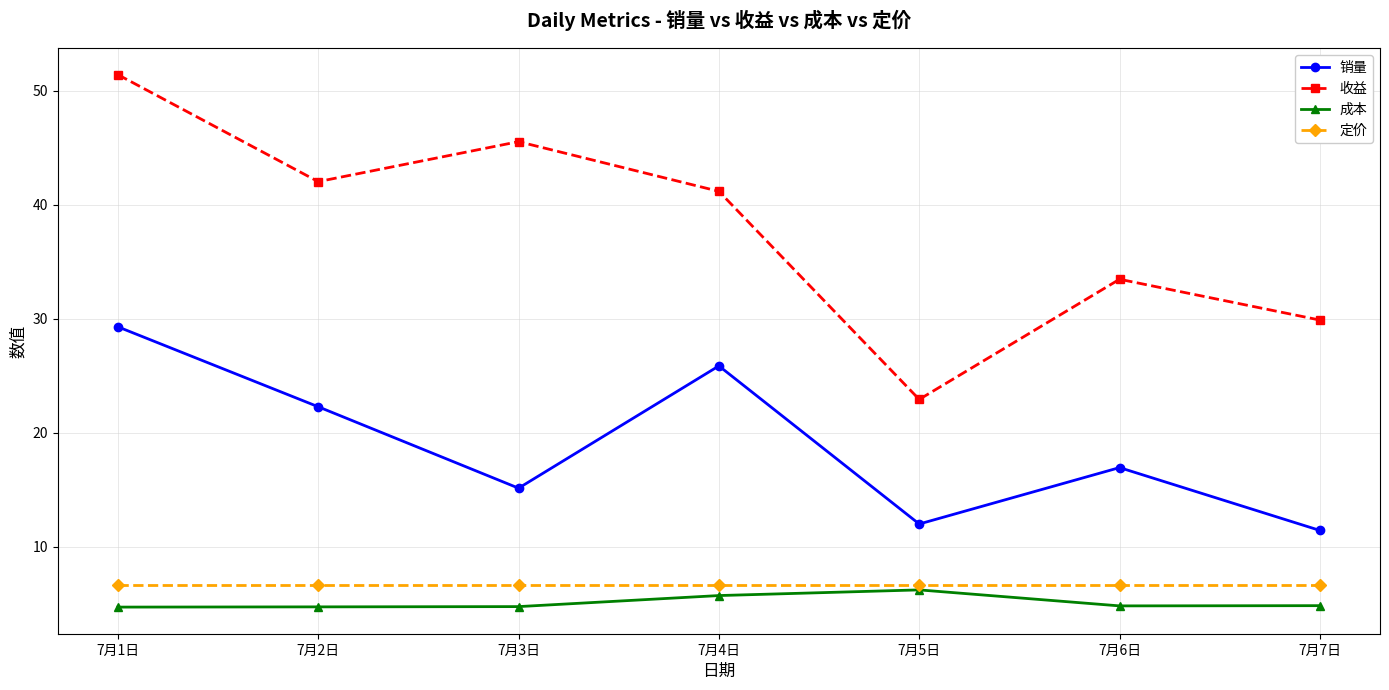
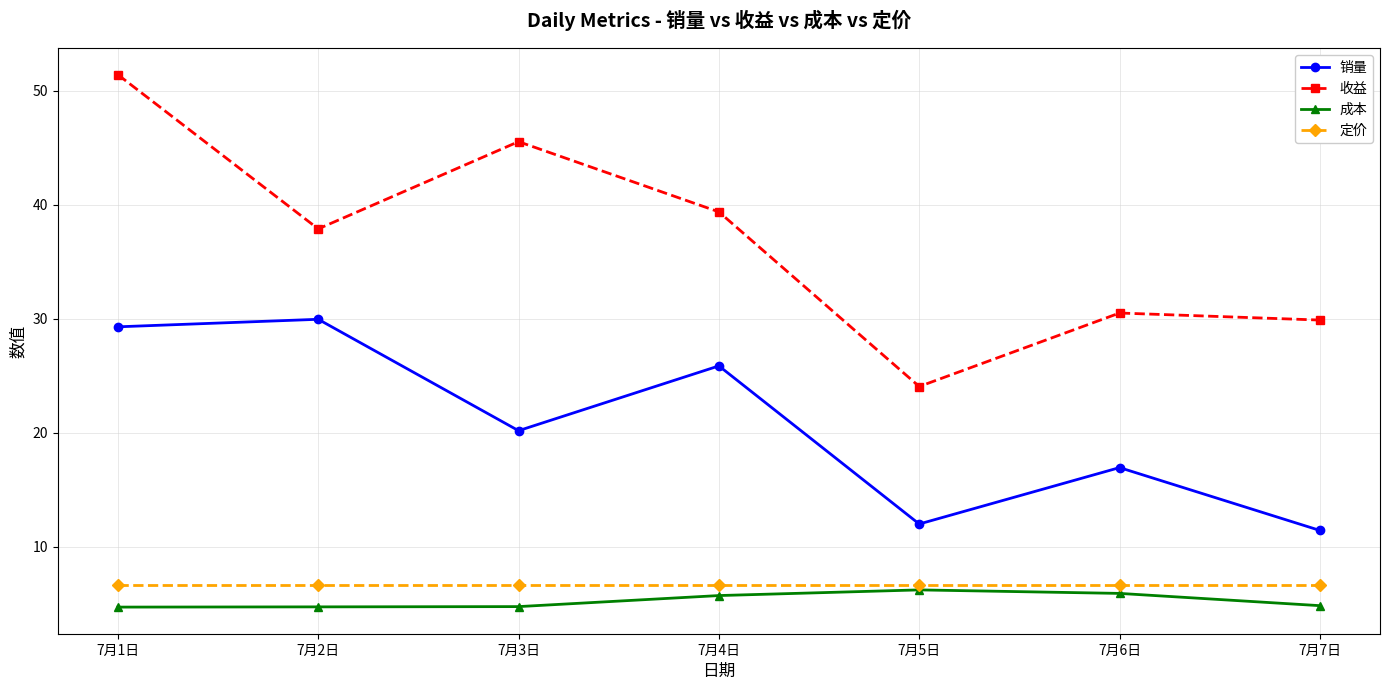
  {
    "销量": {
      "7月1日": 29.3,
-     "7月2日": 22.3,
-     "7月3日": 15.1,
+     "7月2日": 30.0,
+     "7月3日": 20.2,
      "7月4日": 25.9,
      "7月5日": 12.0,
      "7月6日": 16.9,
      "7月7日": 11.4
    },
    "收益": {
      "7月1日": 51.4,
-     "7月2日": 42.0,
+     "7月2日": 37.9,
      "7月3日": 45.5,
-     "7月4日": 41.2,
-     "7月5日": 22.9,
-     "7月6日": 33.5,
+     "7月4日": 39.4,
+     "7月5日": 24.1,
+     "7月6日": 30.5,
      "7月7日": 29.9
    },
    "成本": {
      "7月1日": 4.7,
      "7月2日": 4.7,
      "7月3日": 4.8,
      "7月4日": 5.7,
      "7月5日": 6.2,
-     "7月6日": 4.8,
+     "7月6日": 5.9,
      "7月7日": 4.8
    },
    "定价": {
      "7月1日": 6.6,
      "7月2日": 6.6,
      "7月3日": 6.6,
      "7月4日": 6.6,
      "7月5日": 6.6,
      "7月6日": 6.6,
      "7月7日": 6.6
    }
  }
